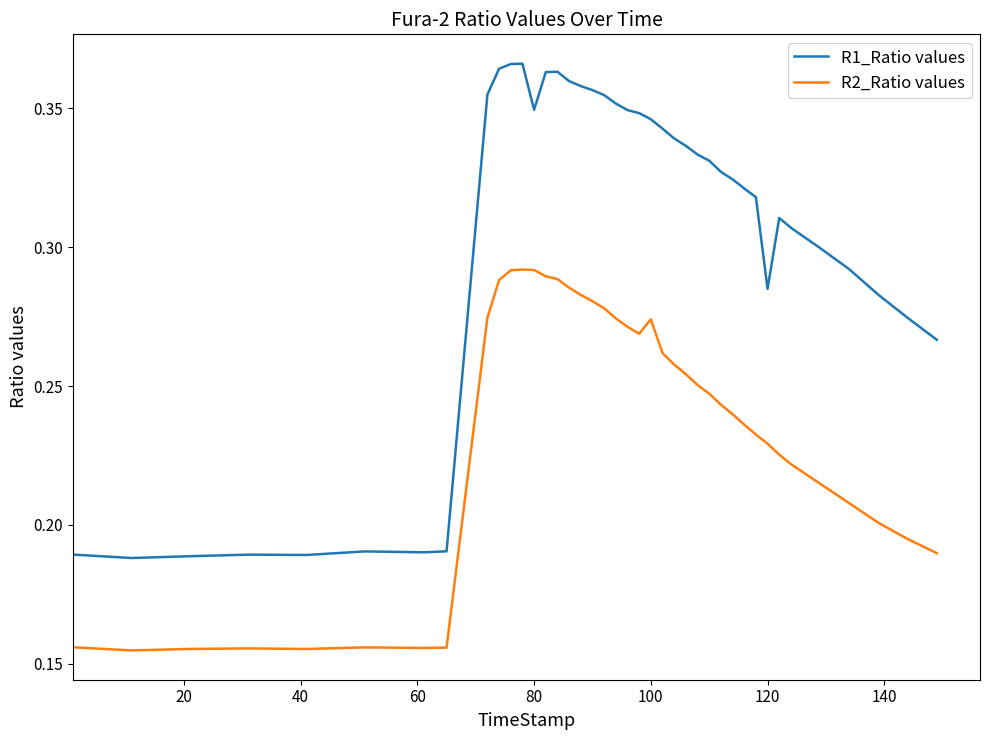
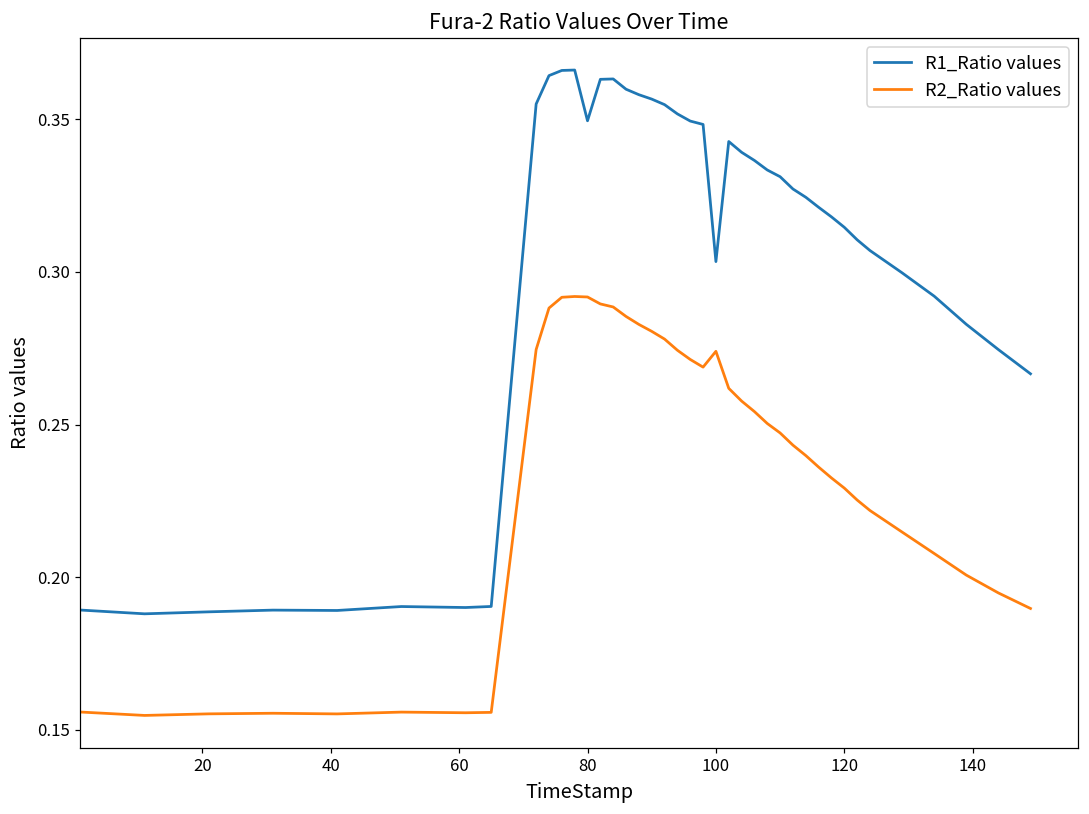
  {
    "R1_Ratio values": {
      "80": 0.350,
-     "100": 0.346,
-     "120": 0.285
+     "100": 0.303,
+     "120": 0.315
    },
    "R2_Ratio values": {
      "80": 0.292,
      "100": 0.274,
      "120": 0.229
    }
  }
